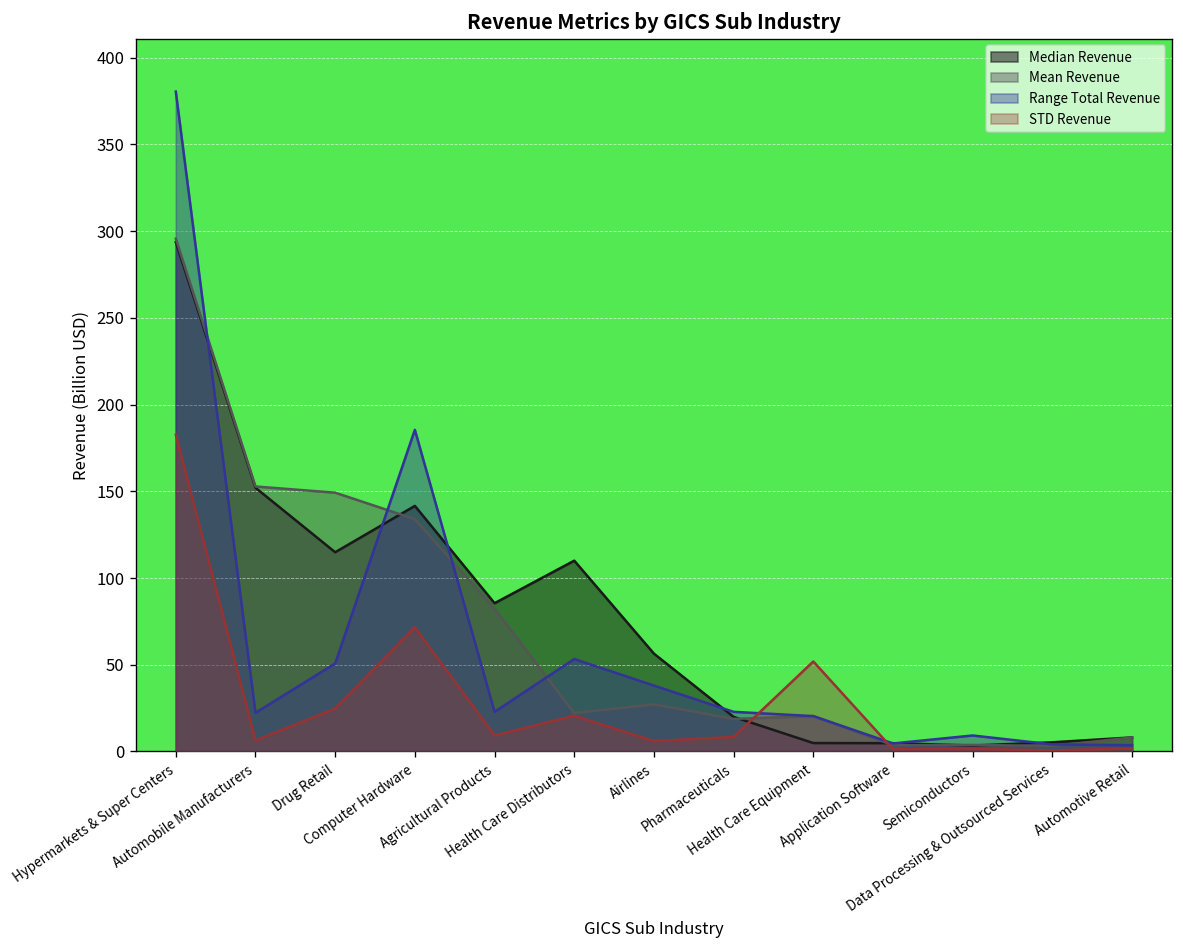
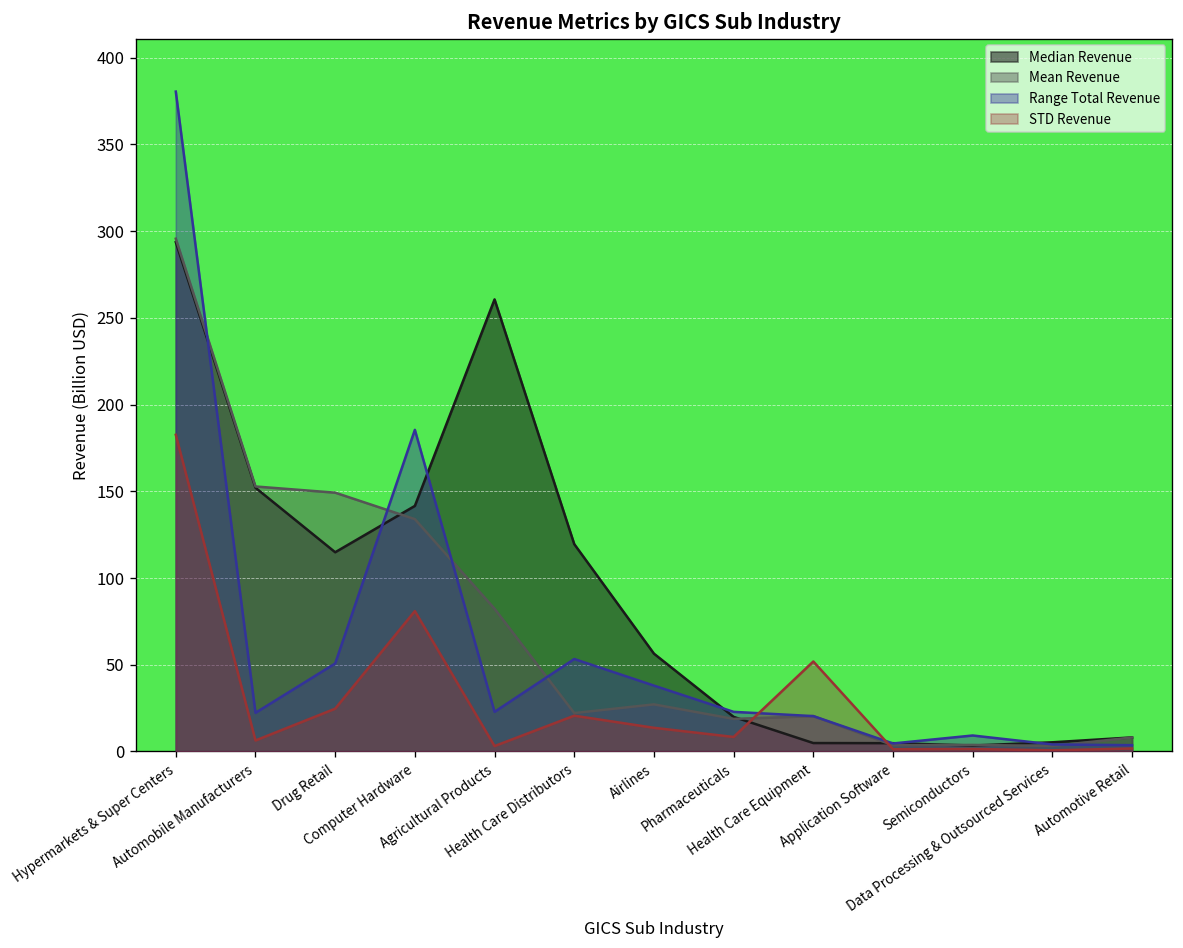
  {
    "Median Revenue": {
      "Hypermarkets & Super Centers": 294,
      "Drug Retail": 115,
      "Computer Hardware": 142,
-     "Agricultural Products": 86,
-     "Health Care Distributors": 110,
+     "Agricultural Products": 261,
+     "Health Care Distributors": 120,
      "Airlines": 56,
      "Health Care Equipment": 5
    },
    "STD Revenue": {
      "Hypermarkets & Super Centers": 183,
      "Automobile Manufacturers": 6,
      "Drug Retail": 25,
-     "Computer Hardware": 72,
-     "Agricultural Products": 9,
-     "Airlines": 6,
+     "Computer Hardware": 81,
+     "Agricultural Products": 3,
+     "Airlines": 14,
      "Pharmaceuticals": 8,
      "Health Care Equipment": 52,
      "Application Software": 1,
      "Semiconductors": 1,
      "Data Processing & Outsourced Services": 1,
      "Automotive Retail": 2
    }
  }
